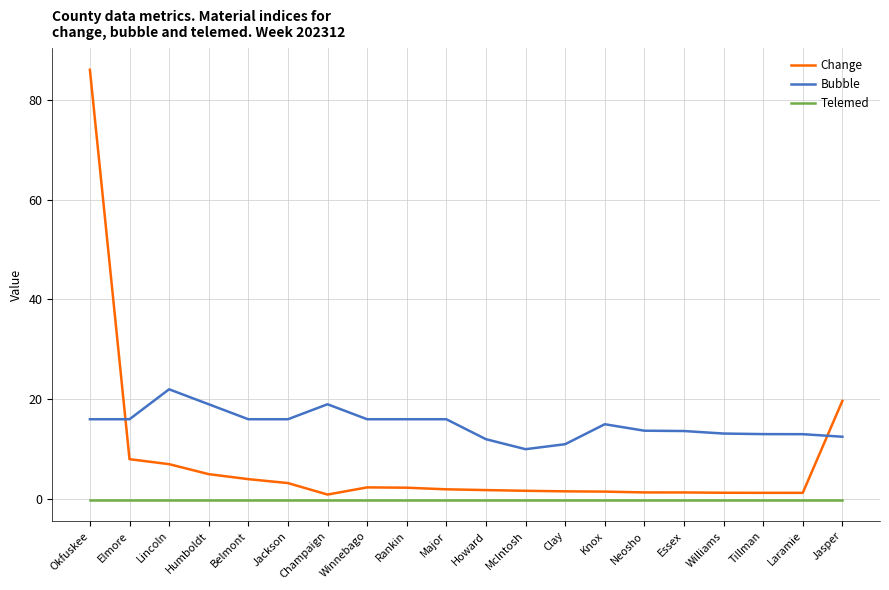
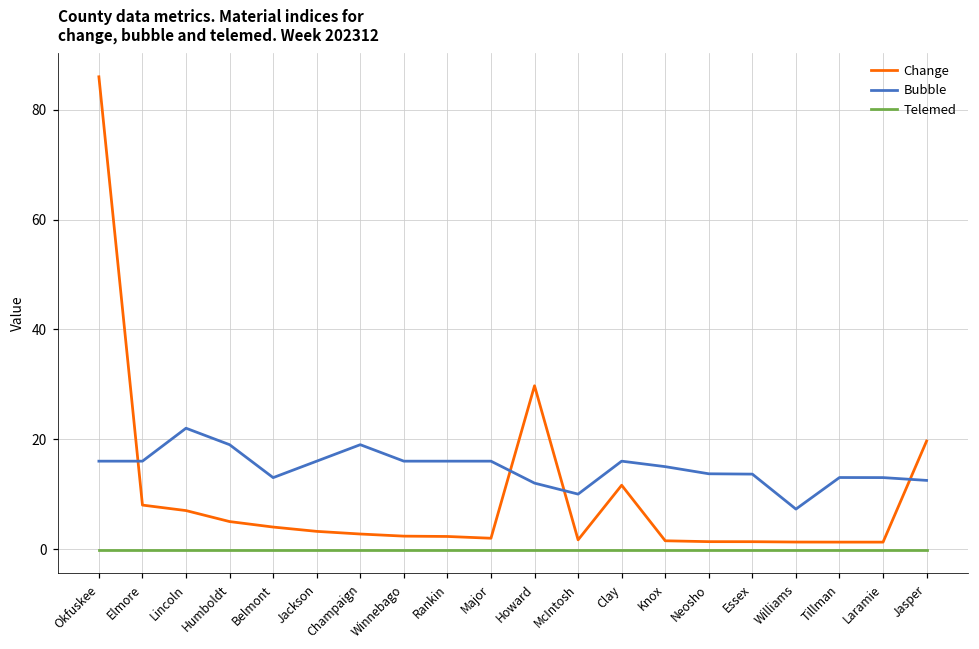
  {
    "Change": {
      "Okfuskee": 86,
      "Elmore": 8,
      "Lincoln": 7,
      "Humboldt": 5,
      "Belmont": 4,
      "Jackson": 3,
-     "Champaign": 1,
+     "Champaign": 3,
      "Winnebago": 2,
      "Rankin": 2,
      "Major": 2,
-     "Howard": 2,
+     "Howard": 30,
      "McIntosh": 2,
-     "Clay": 2,
+     "Clay": 12,
      "Knox": 2,
      "Neosho": 1,
      "Essex": 1,
      "Williams": 1,
      "Tillman": 1,
      "Laramie": 1,
      "Jasper": 20
    },
    "Bubble": {
      "Okfuskee": 16,
      "Elmore": 16,
      "Lincoln": 22,
      "Humboldt": 19,
-     "Belmont": 16,
+     "Belmont": 13,
      "Jackson": 16,
      "Champaign": 19,
      "Winnebago": 16,
      "Rankin": 16,
      "Major": 16,
      "Howard": 12,
      "McIntosh": 10,
-     "Clay": 11,
+     "Clay": 16,
      "Knox": 15,
      "Neosho": 14,
      "Essex": 14,
-     "Williams": 13,
+     "Williams": 7,
      "Tillman": 13,
      "Laramie": 13,
      "Jasper": 12
    },
    "Telemed": {
      "Okfuskee": 0,
      "Elmore": 0,
      "Lincoln": 0,
      "Humboldt": 0,
      "Belmont": 0,
      "Jackson": 0,
      "Champaign": 0,
      "Winnebago": 0,
      "Rankin": 0,
      "Major": 0,
      "Howard": 0,
      "McIntosh": 0,
      "Clay": 0,
      "Knox": 0,
      "Neosho": 0,
      "Essex": 0,
      "Williams": 0,
      "Tillman": 0,
      "Laramie": 0,
      "Jasper": 0
    }
  }
